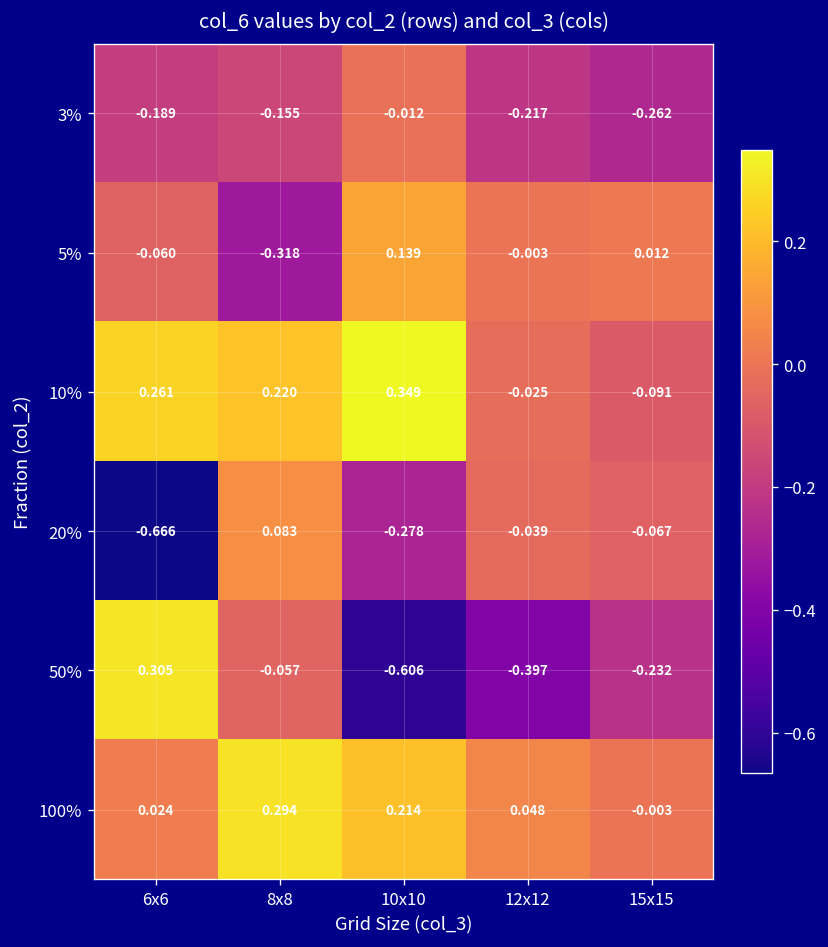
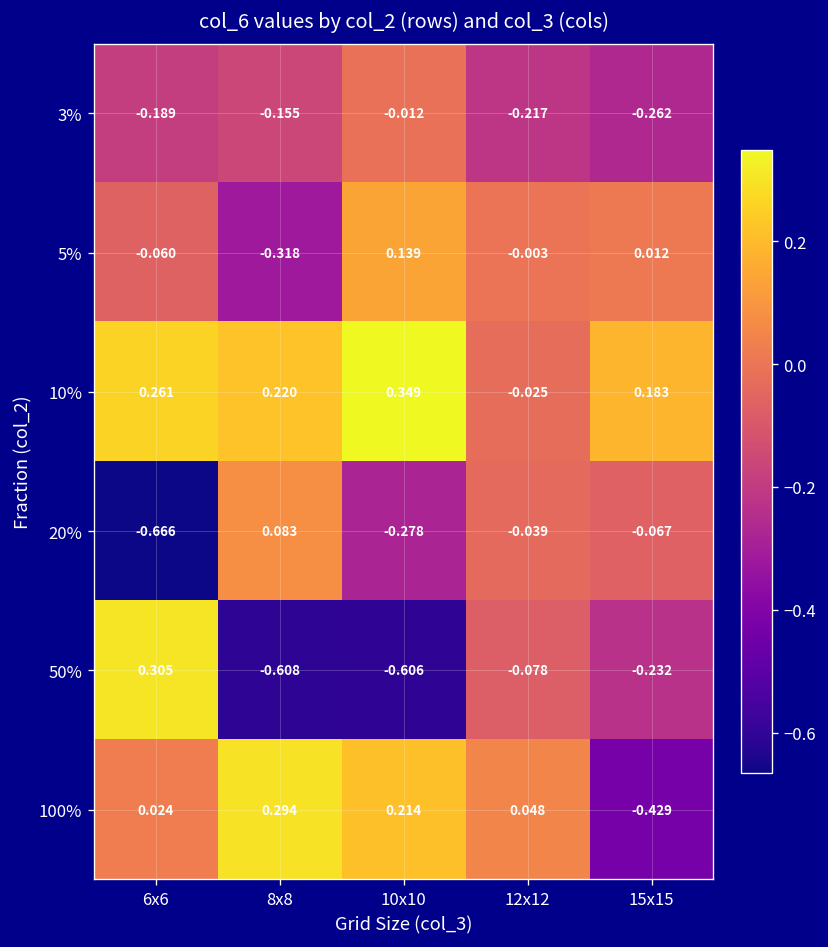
  {
    "3%": {
      "6x6": -0.189,
      "8x8": -0.155,
      "10x10": -0.012,
      "12x12": -0.217,
      "15x15": -0.262
    },
    "5%": {
      "6x6": -0.060,
      "8x8": -0.318,
      "10x10": 0.139,
      "12x12": -0.003,
      "15x15": 0.012
    },
    "10%": {
      "6x6": 0.261,
      "8x8": 0.220,
      "10x10": 0.349,
      "12x12": -0.025,
-     "15x15": -0.091
+     "15x15": 0.183
    },
    "20%": {
      "6x6": -0.666,
      "8x8": 0.083,
      "10x10": -0.278,
      "12x12": -0.039,
      "15x15": -0.067
    },
    "50%": {
      "6x6": 0.305,
-     "8x8": -0.057,
+     "8x8": -0.608,
      "10x10": -0.606,
-     "12x12": -0.397,
+     "12x12": -0.078,
      "15x15": -0.232
    },
    "100%": {
      "6x6": 0.024,
      "8x8": 0.294,
      "10x10": 0.214,
      "12x12": 0.048,
-     "15x15": -0.003
+     "15x15": -0.429
    }
  }
